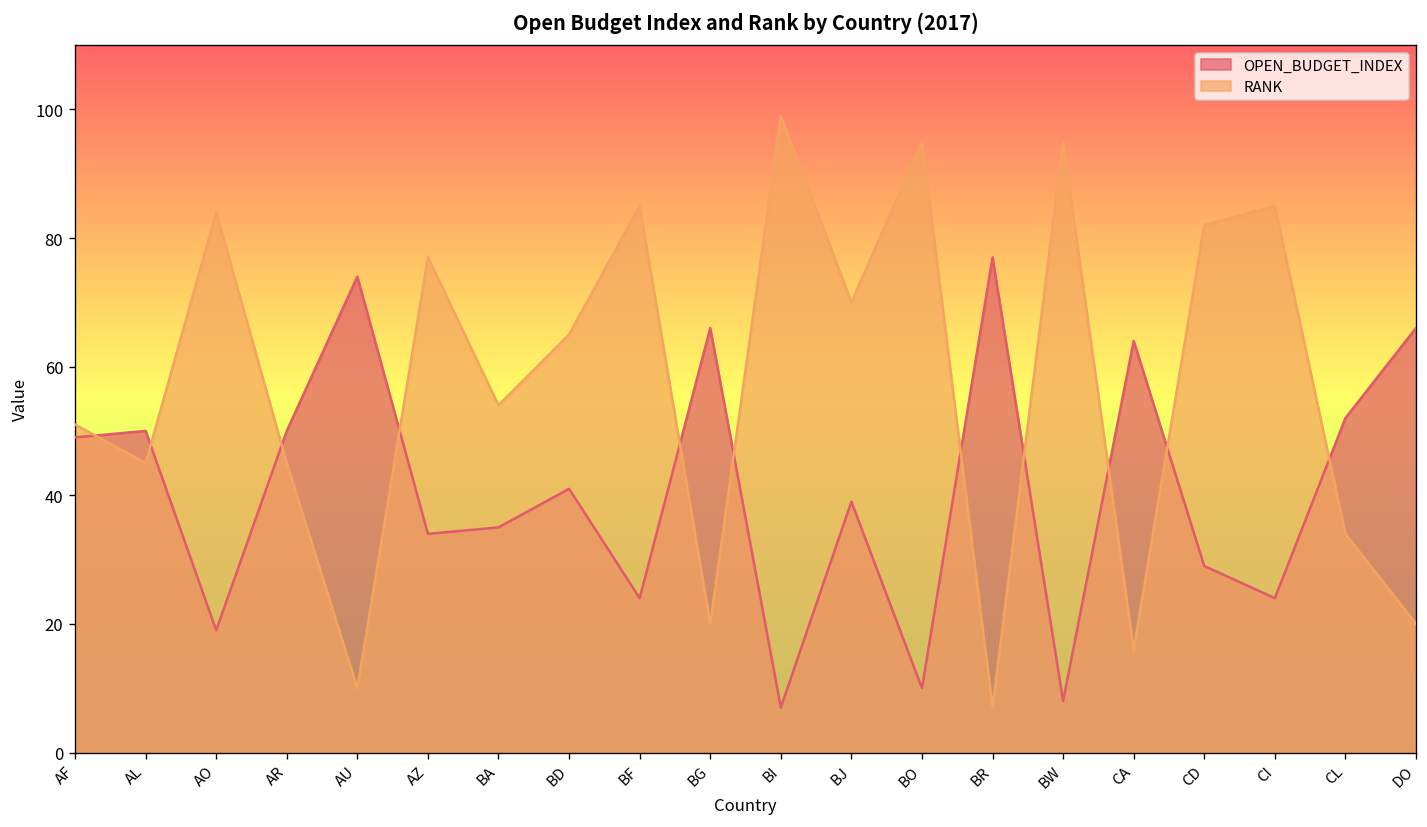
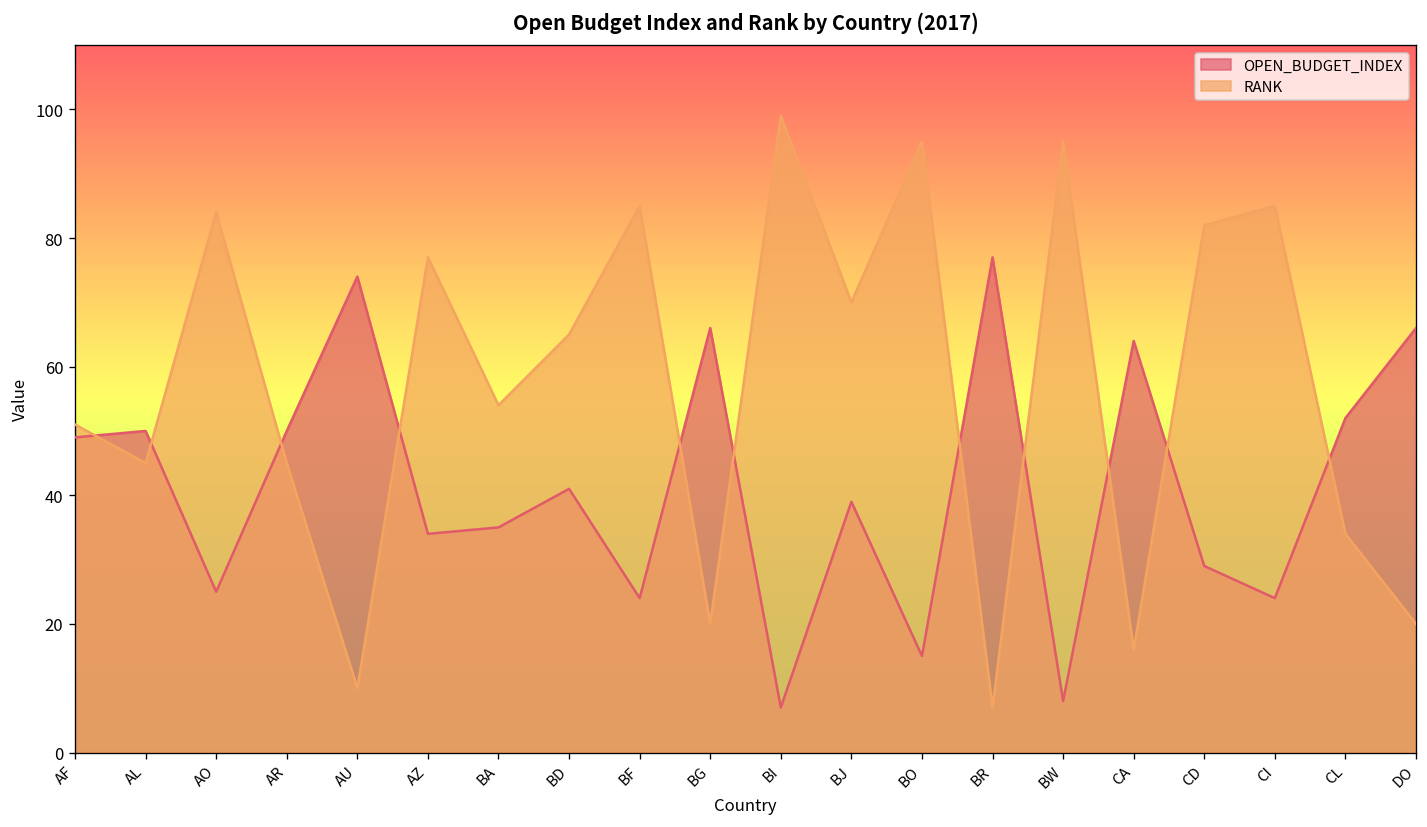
  {
    "OPEN_BUDGET_INDEX": {
      "AF": 49,
      "AL": 50,
-     "AO": 19,
+     "AO": 25,
      "AR": 50,
      "AU": 74,
      "AZ": 34,
      "BA": 35,
      "BD": 41,
      "BF": 24,
      "BG": 66,
      "BI": 7,
      "BJ": 39,
-     "BO": 10,
+     "BO": 15,
      "BR": 77,
      "BW": 8,
      "CA": 64,
      "CD": 29,
      "CI": 24,
      "CL": 52,
      "DO": 66
    },
    "RANK": {
      "AF": 51,
      "AL": 45,
      "AO": 84,
      "AR": 45,
      "AU": 10,
      "AZ": 77,
      "BA": 54,
      "BD": 65,
      "BF": 85,
      "BG": 20,
      "BI": 99,
      "BJ": 70,
      "BO": 95,
      "BR": 7,
      "BW": 95,
      "CA": 16,
      "CD": 82,
      "CI": 85,
      "CL": 34,
      "DO": 20
    }
  }
